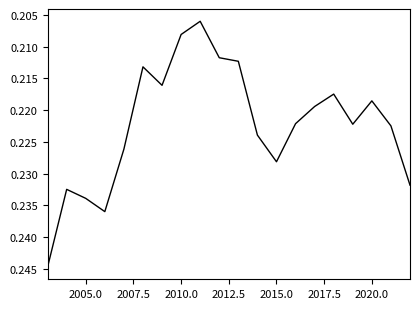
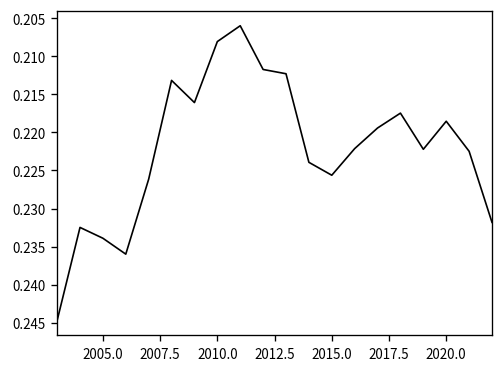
  {
    "2005.0": 0.234,
    "2010.0": 0.208,
-   "2015.0": 0.228,
+   "2015.0": 0.226,
    "2020.0": 0.219
  }
